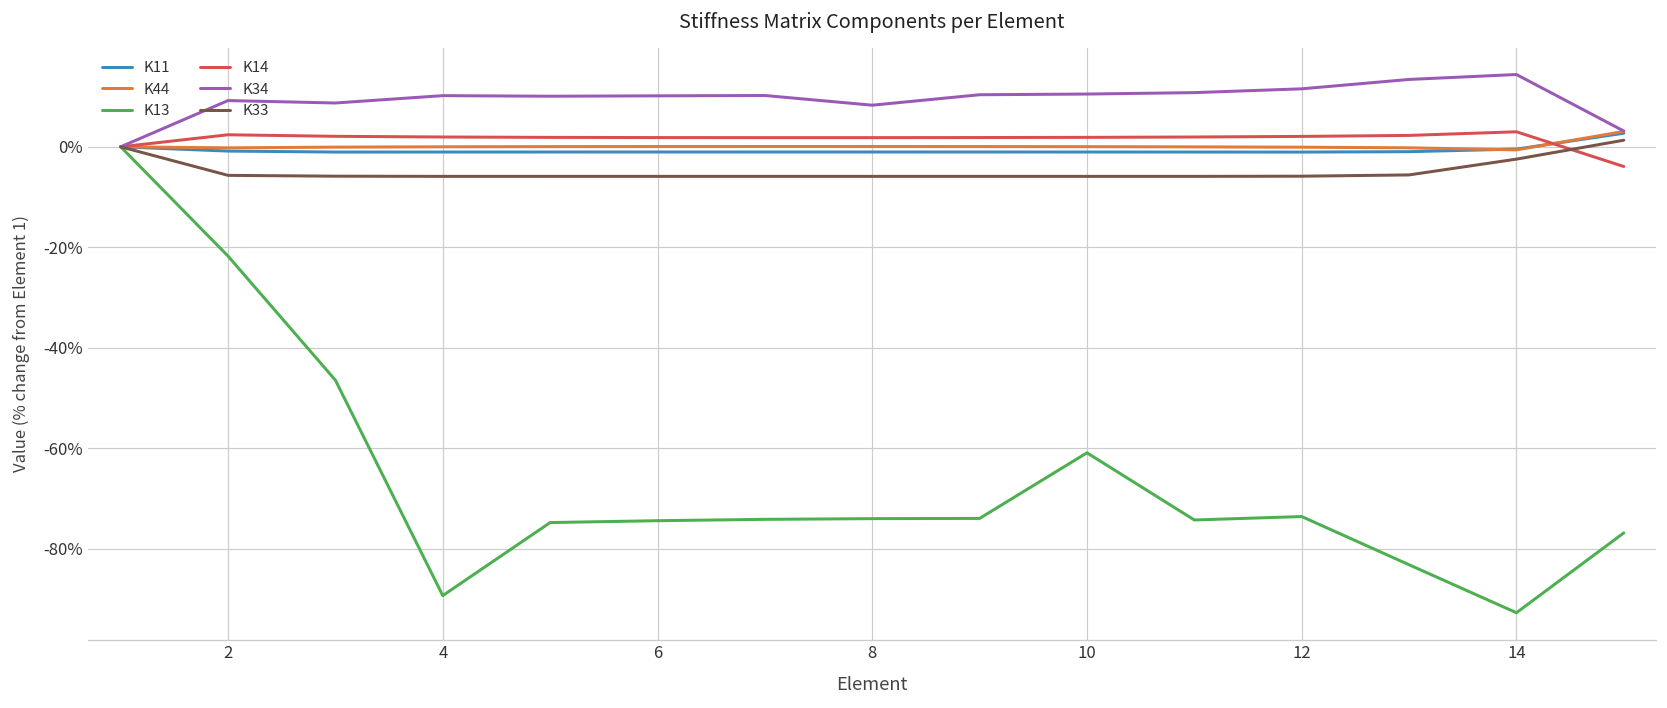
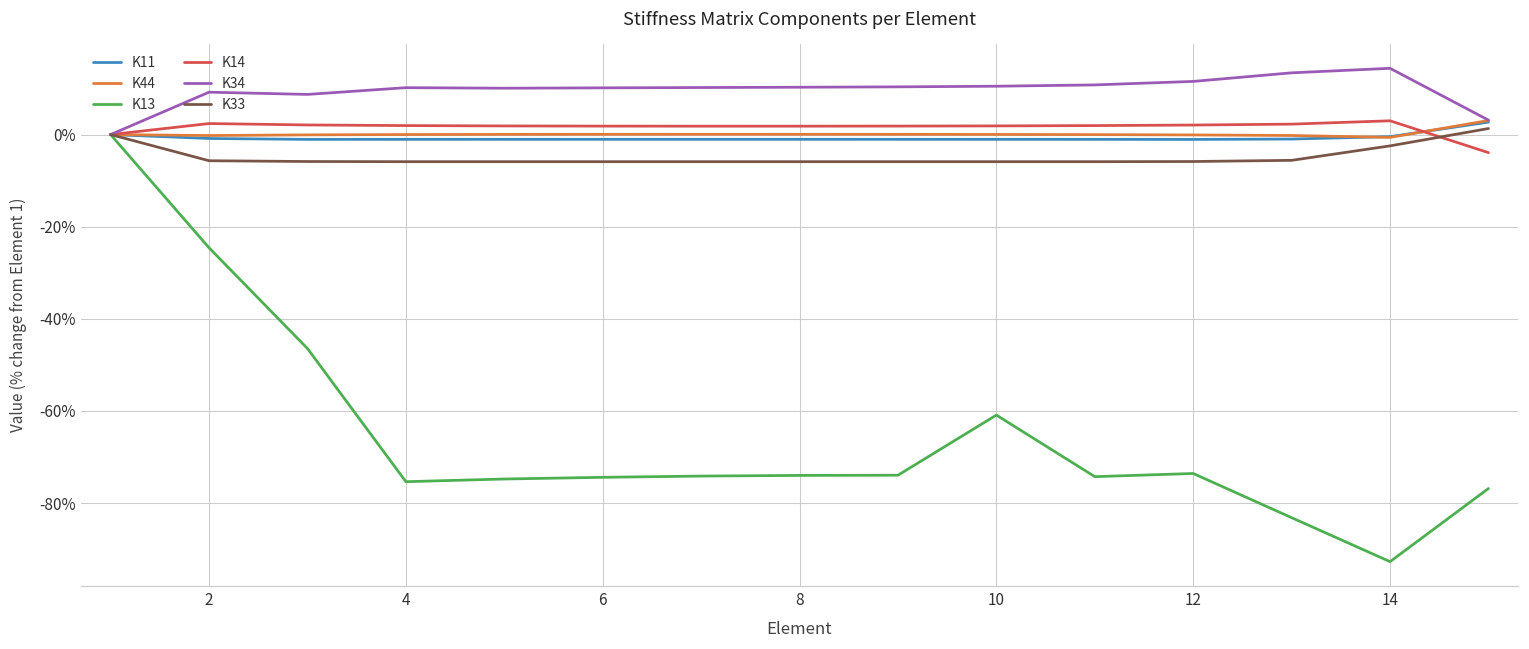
  {
    "K11": {
      "2": "-1%",
      "4": "-1%",
      "6": "-1%",
      "8": "-1%",
      "10": "-1%",
      "12": "-1%"
    },
    "K13": {
-     "2": "-22%",
-     "4": "-89%",
+     "2": "-25%",
+     "4": "-75%",
      "6": "-74%",
      "8": "-74%",
      "10": "-61%",
      "12": "-74%",
      "14": "-93%"
    },
    "K34": {
      "2": "9%",
      "4": "10%",
      "6": "10%",
-     "8": "8%",
+     "8": "10%",
      "10": "10%",
      "12": "12%",
      "14": "14%"
    },
    "K33": {
      "2": "-6%",
      "4": "-6%",
      "6": "-6%",
      "8": "-6%",
      "10": "-6%",
      "12": "-6%",
      "14": "-2%"
    }
  }
